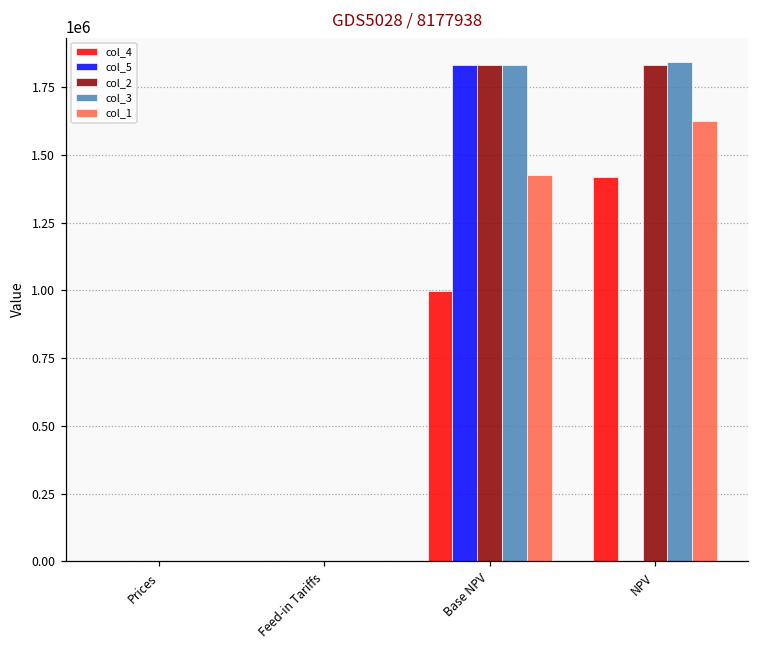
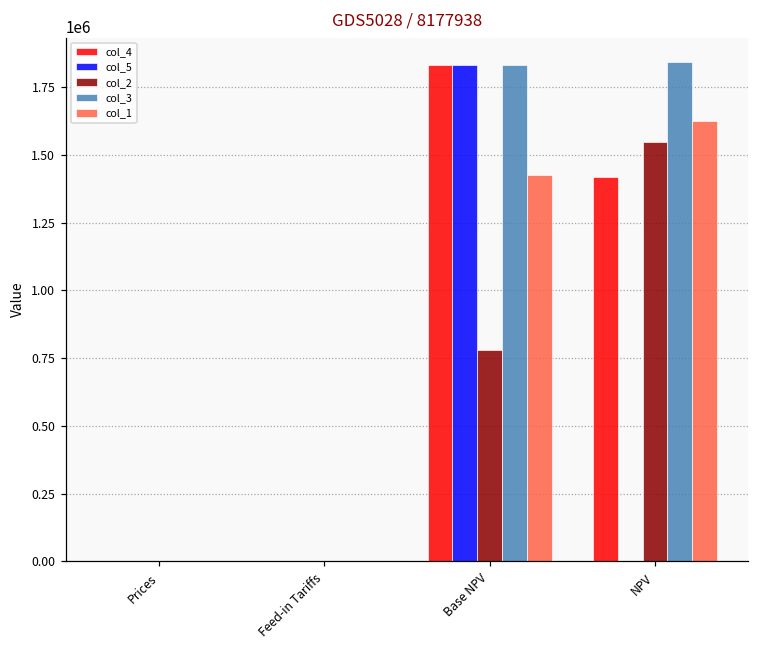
  {
    "col_4": {
-     "Base NPV": 1000000,
+     "Base NPV": 1830000,
      "NPV": 1420000
    },
    "col_5": {
      "Feed-in Tariffs": 0,
      "Base NPV": 1830000,
      "NPV": 0
    },
    "col_2": {
      "Feed-in Tariffs": 0,
-     "Base NPV": 1830000,
-     "NPV": 1830000
+     "Base NPV": 780000,
+     "NPV": 1550000
    },
    "col_3": {
      "Base NPV": 1830000,
      "NPV": 1840000
    },
    "col_1": {
      "Feed-in Tariffs": 0,
      "Base NPV": 1430000,
      "NPV": 1630000
    }
  }
